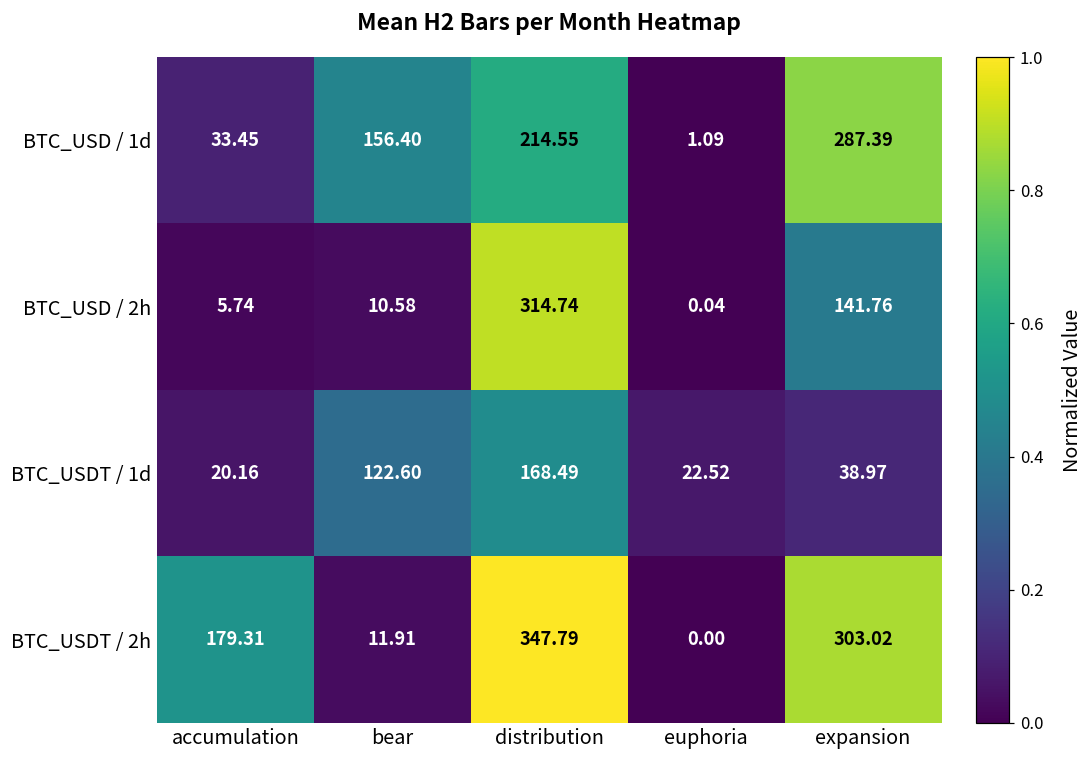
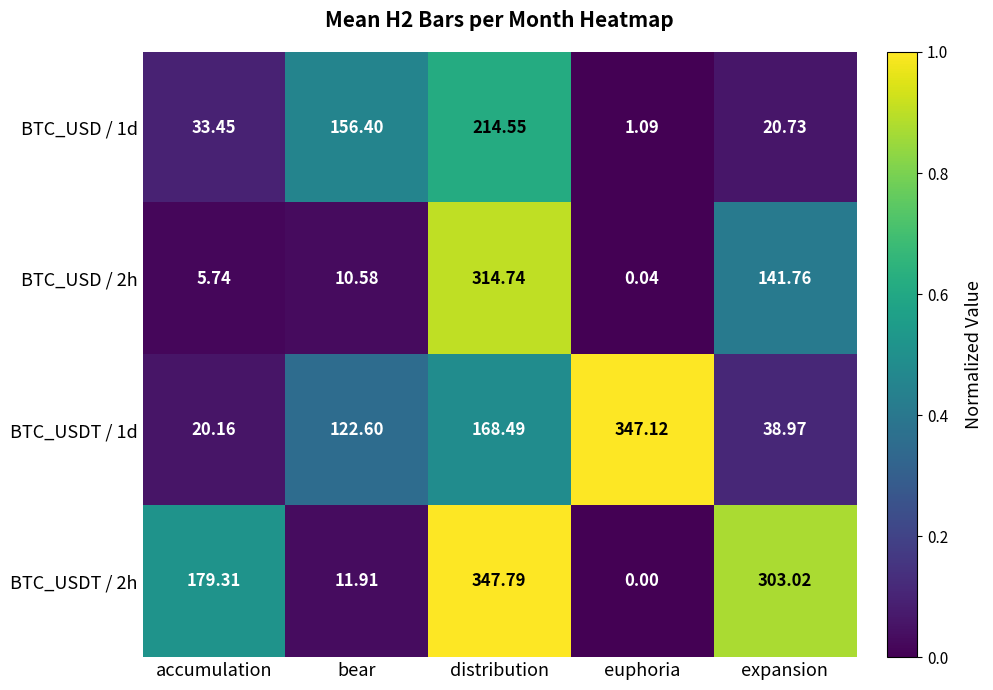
  {
    "BTC_USD / 1d": {
      "accumulation": 33.45,
      "bear": 156.40,
      "distribution": 214.55,
      "euphoria": 1.09,
-     "expansion": 287.39
+     "expansion": 20.73
    },
    "BTC_USD / 2h": {
      "accumulation": 5.74,
      "bear": 10.58,
      "distribution": 314.74,
      "euphoria": 0.04,
      "expansion": 141.76
    },
    "BTC_USDT / 1d": {
      "accumulation": 20.16,
      "bear": 122.60,
      "distribution": 168.49,
-     "euphoria": 22.52,
+     "euphoria": 347.12,
      "expansion": 38.97
    },
    "BTC_USDT / 2h": {
      "accumulation": 179.31,
      "bear": 11.91,
      "distribution": 347.79,
      "euphoria": 0.00,
      "expansion": 303.02
    }
  }
